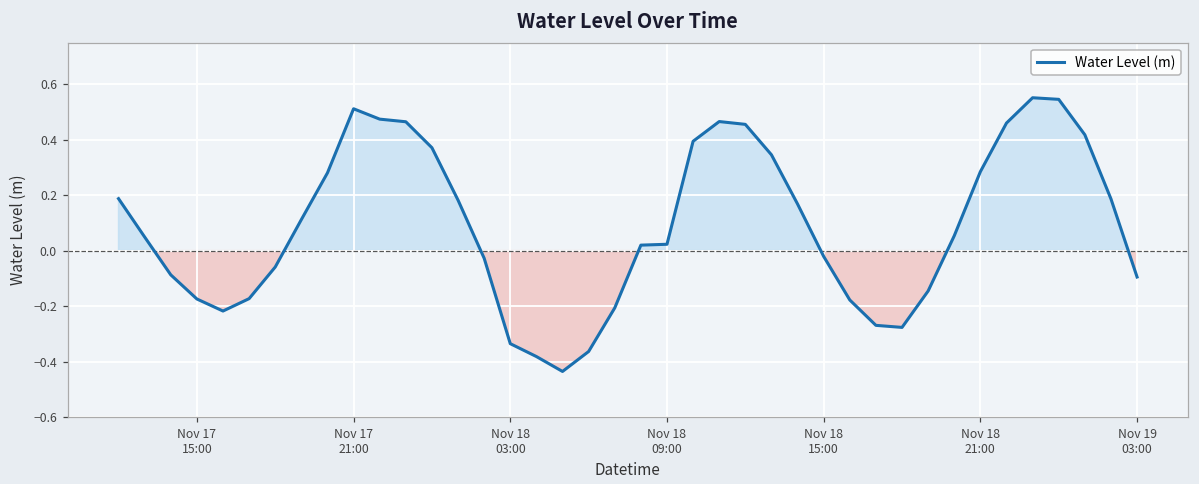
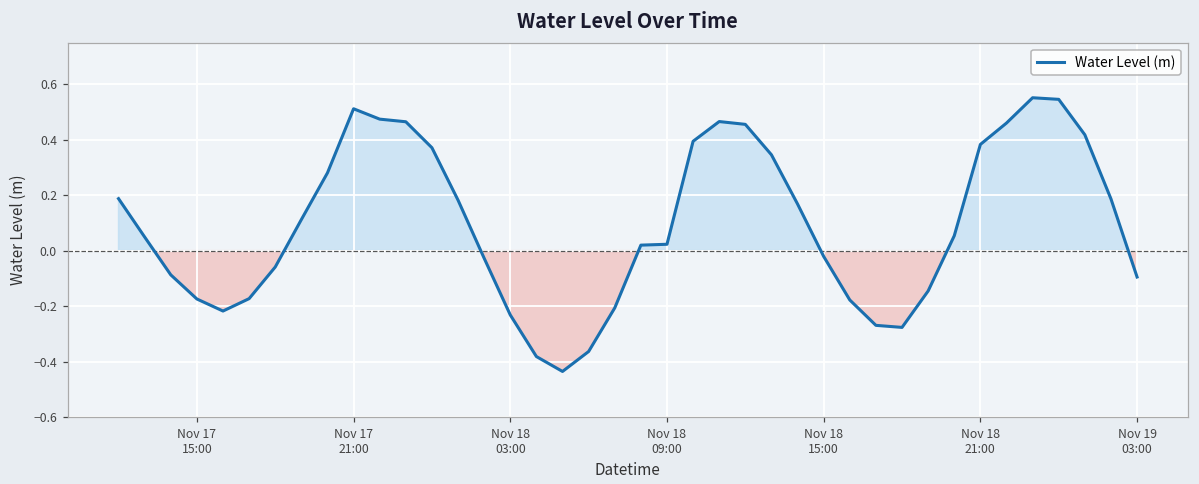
  {
    "Nov 17 15:00": -0.17,
    "Nov 17 21:00": 0.51,
-   "Nov 18 03:00": -0.34,
+   "Nov 18 03:00": -0.23,
    "Nov 18 09:00": 0.02,
    "Nov 18 15:00": -0.02,
-   "Nov 18 21:00": 0.29,
+   "Nov 18 21:00": 0.38,
    "Nov 19 03:00": -0.09
  }
